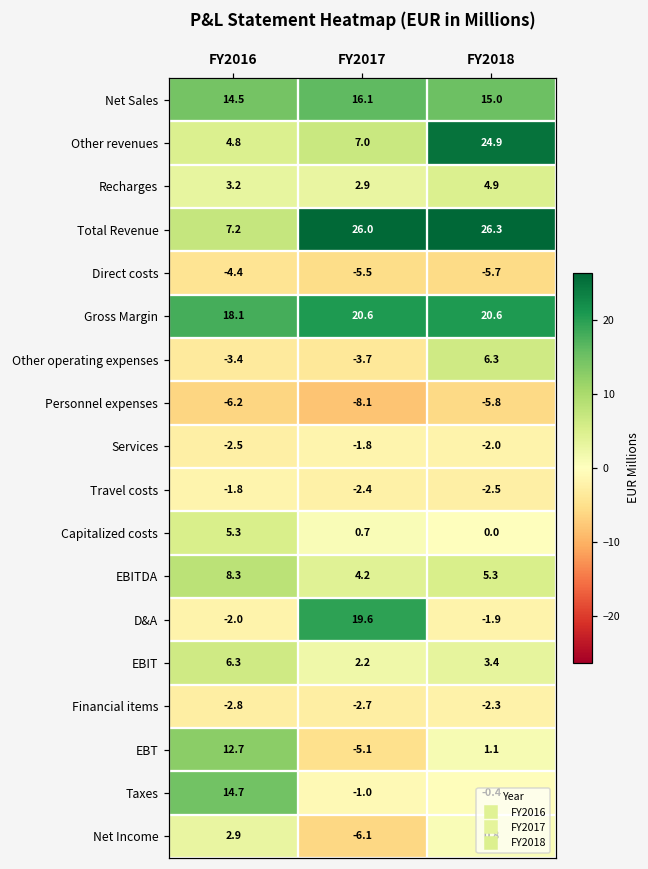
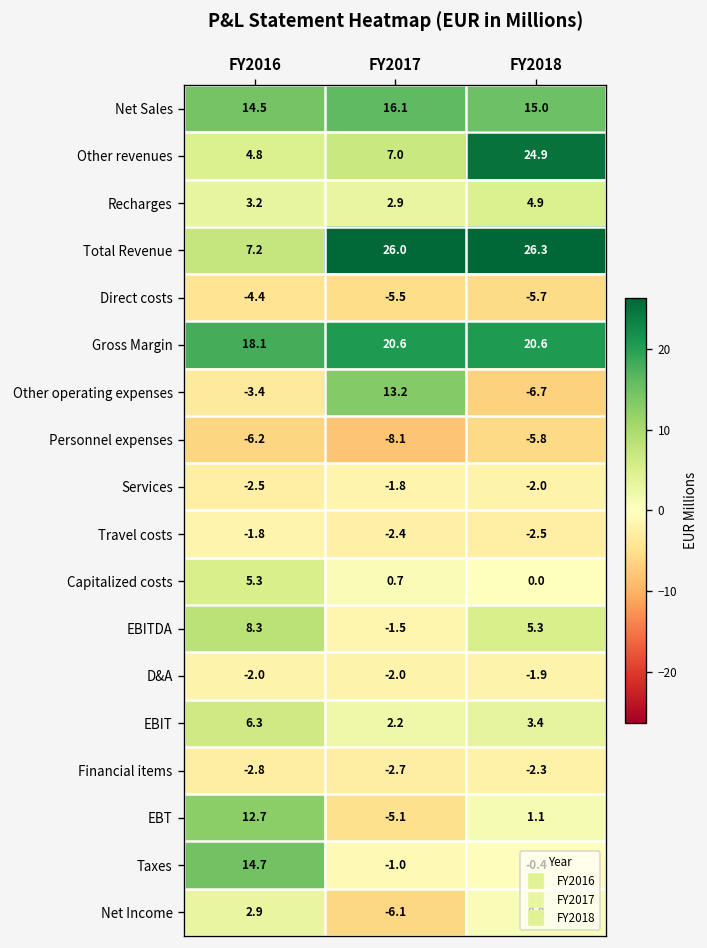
  {
    "Net Sales": {
      "FY2016": 14.5,
      "FY2017": 16.1,
      "FY2018": 15.0
    },
    "Other revenues": {
      "FY2016": 4.8,
      "FY2017": 7.0,
      "FY2018": 24.9
    },
    "Recharges": {
      "FY2016": 3.2,
      "FY2017": 2.9,
      "FY2018": 4.9
    },
    "Total Revenue": {
      "FY2016": 7.2,
      "FY2017": 26.0,
      "FY2018": 26.3
    },
    "Direct costs": {
      "FY2016": -4.4,
      "FY2017": -5.5,
      "FY2018": -5.7
    },
    "Gross Margin": {
      "FY2016": 18.1,
      "FY2017": 20.6,
      "FY2018": 20.6
    },
    "Other operating expenses": {
      "FY2016": -3.4,
-     "FY2017": -3.7,
-     "FY2018": 6.3
+     "FY2017": 13.2,
+     "FY2018": -6.7
    },
    "Personnel expenses": {
      "FY2016": -6.2,
      "FY2017": -8.1,
      "FY2018": -5.8
    },
    "Services": {
      "FY2016": -2.5,
      "FY2017": -1.8,
      "FY2018": -2.0
    },
    "Travel costs": {
      "FY2016": -1.8,
      "FY2017": -2.4,
      "FY2018": -2.5
    },
    "Capitalized costs": {
      "FY2016": 5.3,
      "FY2017": 0.7,
      "FY2018": 0.0
    },
    "EBITDA": {
      "FY2016": 8.3,
-     "FY2017": 4.2,
+     "FY2017": -1.5,
      "FY2018": 5.3
    },
    "D&A": {
      "FY2016": -2.0,
-     "FY2017": 19.6,
+     "FY2017": -2.0,
      "FY2018": -1.9
    },
    "EBIT": {
      "FY2016": 6.3,
      "FY2017": 2.2,
      "FY2018": 3.4
    },
    "Financial items": {
      "FY2016": -2.8,
      "FY2017": -2.7,
      "FY2018": -2.3
    },
    "EBT": {
      "FY2016": 12.7,
      "FY2017": -5.1,
      "FY2018": 1.1
    },
    "Taxes": {
      "FY2016": 14.7,
      "FY2017": -1.0
    },
    "Net Income": {
      "FY2016": 2.9,
      "FY2017": -6.1
    }
  }
